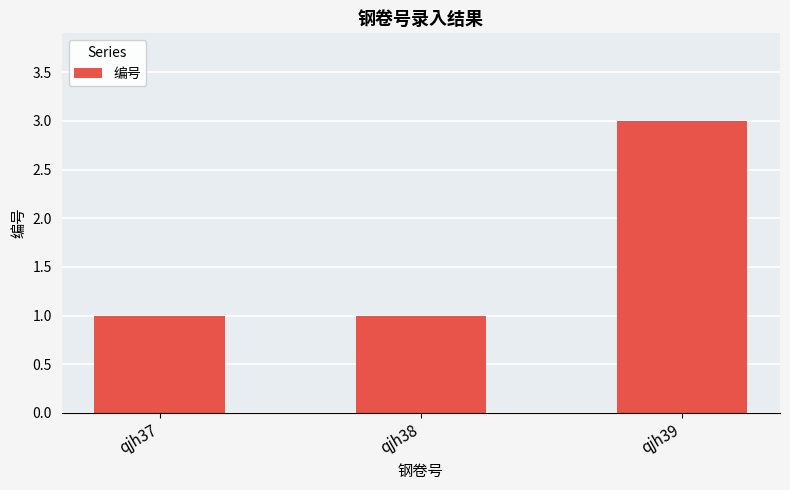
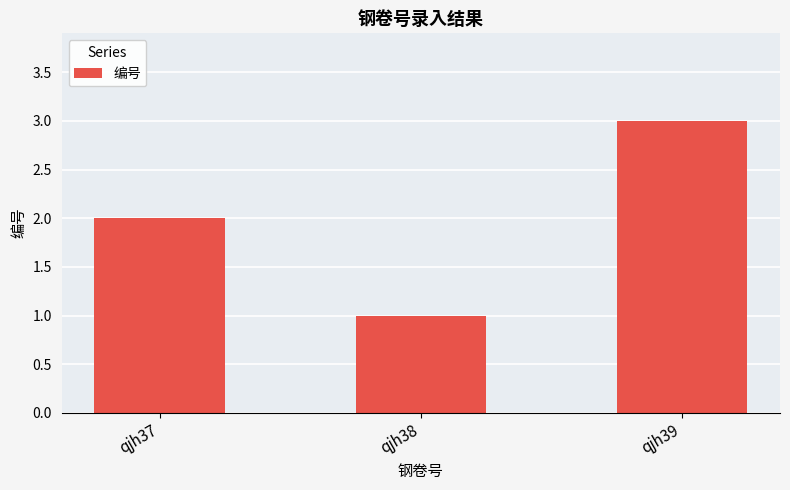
  {
-   "qjh37": 1,
+   "qjh37": 2,
    "qjh38": 1,
    "qjh39": 3
  }
